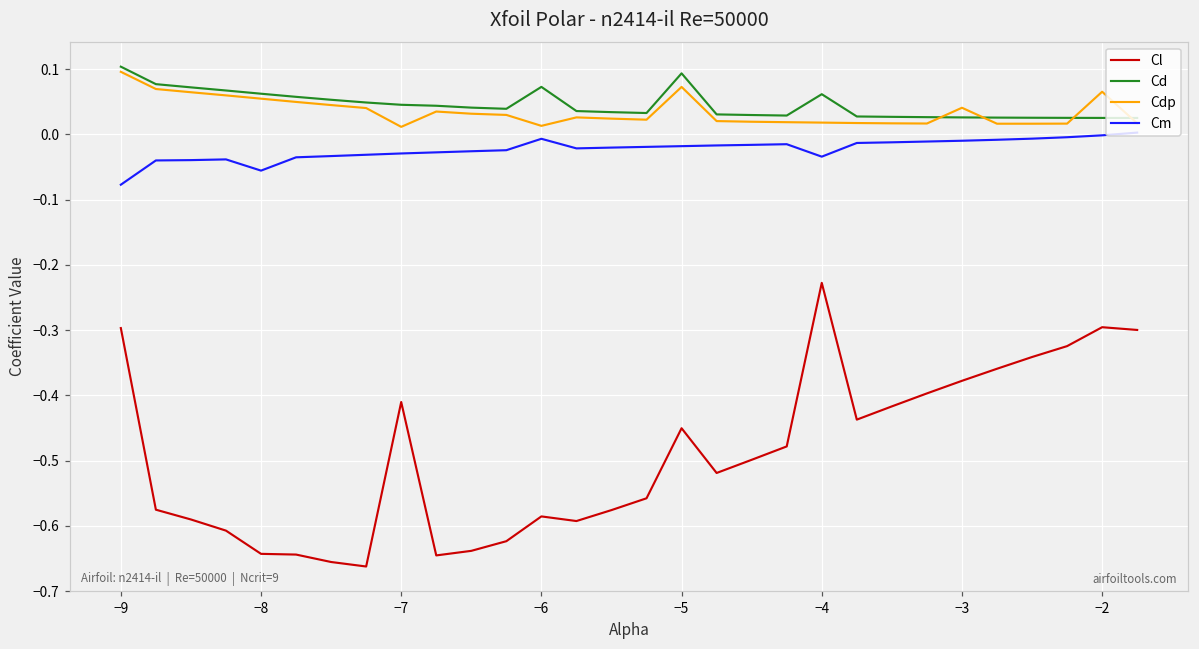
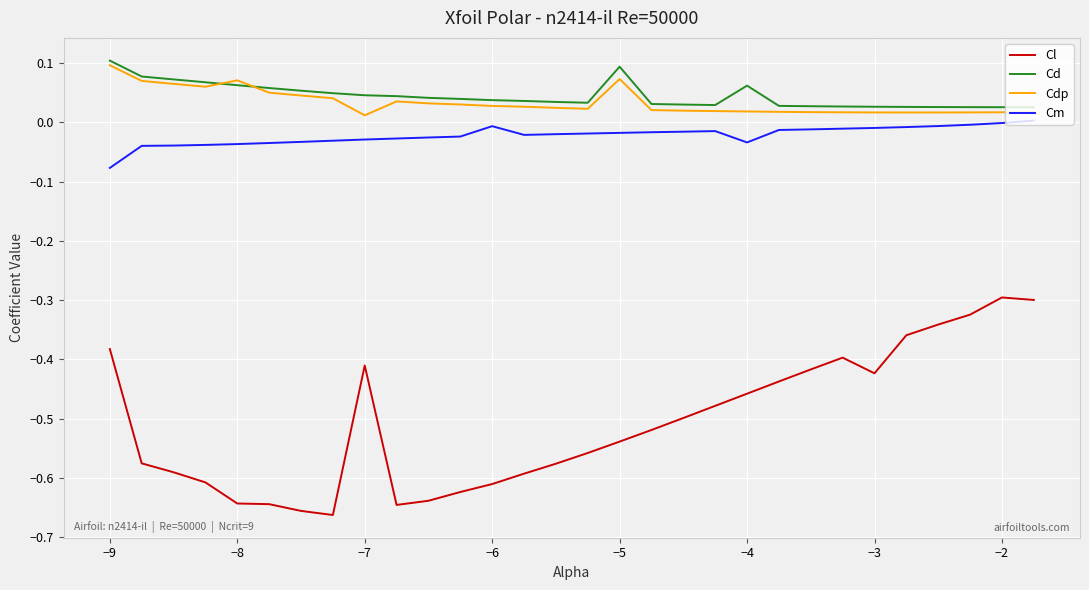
  {
    "Cl": {
-     "−9": -0.30,
+     "−9": -0.38,
      "−7": -0.41,
-     "−6": -0.59,
-     "−5": -0.45,
-     "−4": -0.23,
-     "−3": -0.38,
+     "−6": -0.61,
+     "−5": -0.54,
+     "−4": -0.46,
+     "−3": -0.42,
      "−2": -0.30
    },
    "Cd": {
      "−9": 0.10,
      "−8": 0.06,
      "−7": 0.05,
-     "−6": 0.07,
+     "−6": 0.04,
      "−5": 0.09,
      "−4": 0.06,
      "−3": 0.03,
      "−2": 0.03
    },
    "Cdp": {
      "−9": 0.10,
-     "−8": 0.05,
+     "−8": 0.07,
      "−7": 0.01,
-     "−6": 0.01,
+     "−6": 0.03,
      "−5": 0.07,
      "−4": 0.02,
-     "−3": 0.04,
-     "−2": 0.07
+     "−3": 0.02,
+     "−2": 0.02
    },
    "Cm": {
      "−9": -0.08,
-     "−8": -0.06,
+     "−8": -0.04,
      "−7": -0.03,
      "−6": -0.01,
      "−5": -0.02,
      "−4": -0.03,
      "−3": -0.01,
      "−2": 0.00
    }
  }
